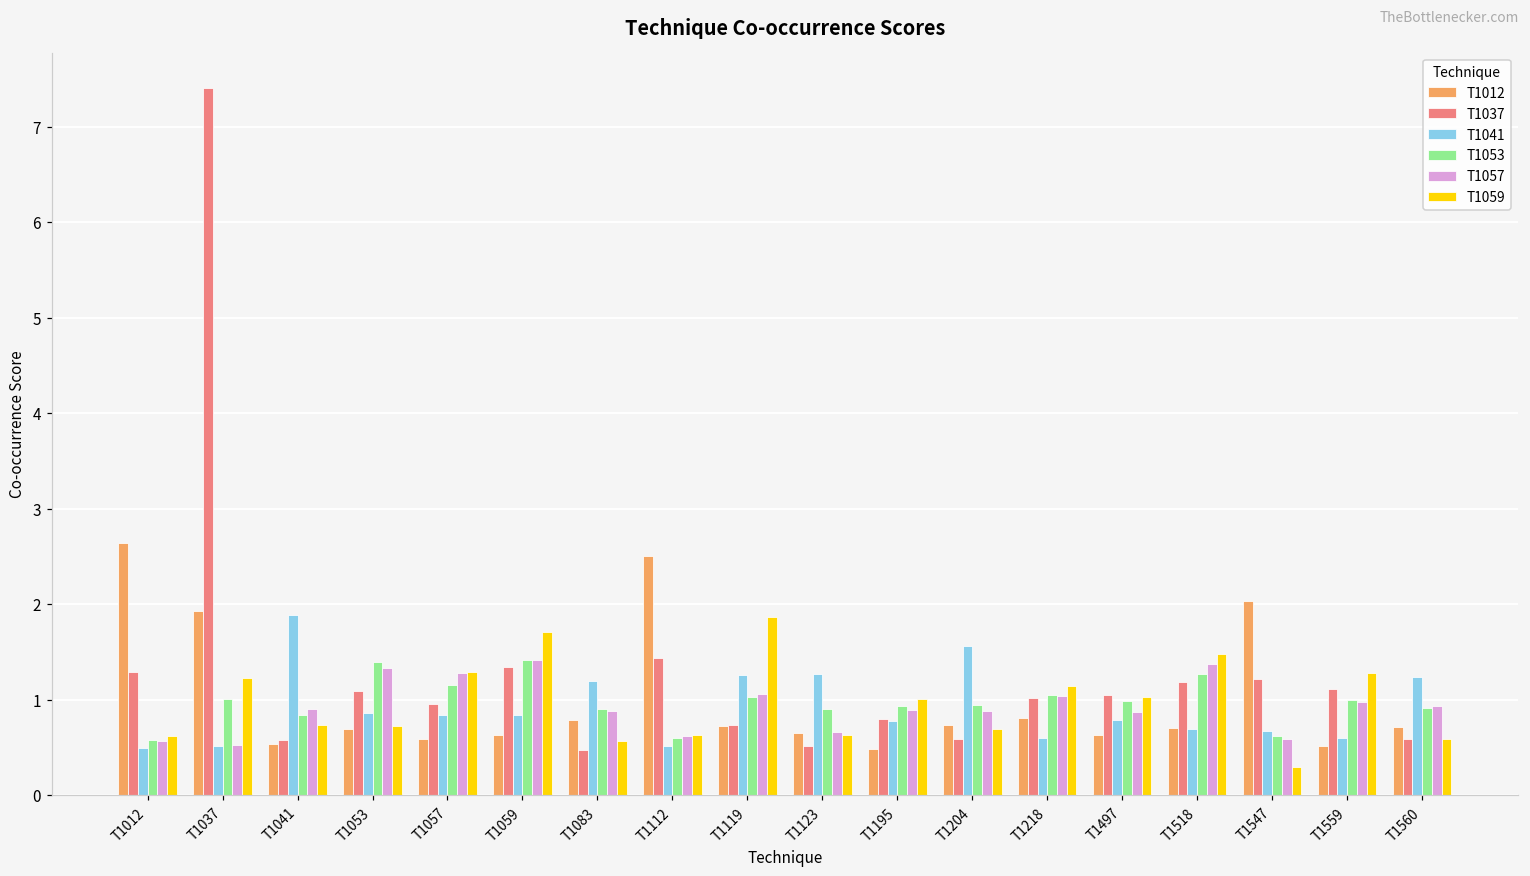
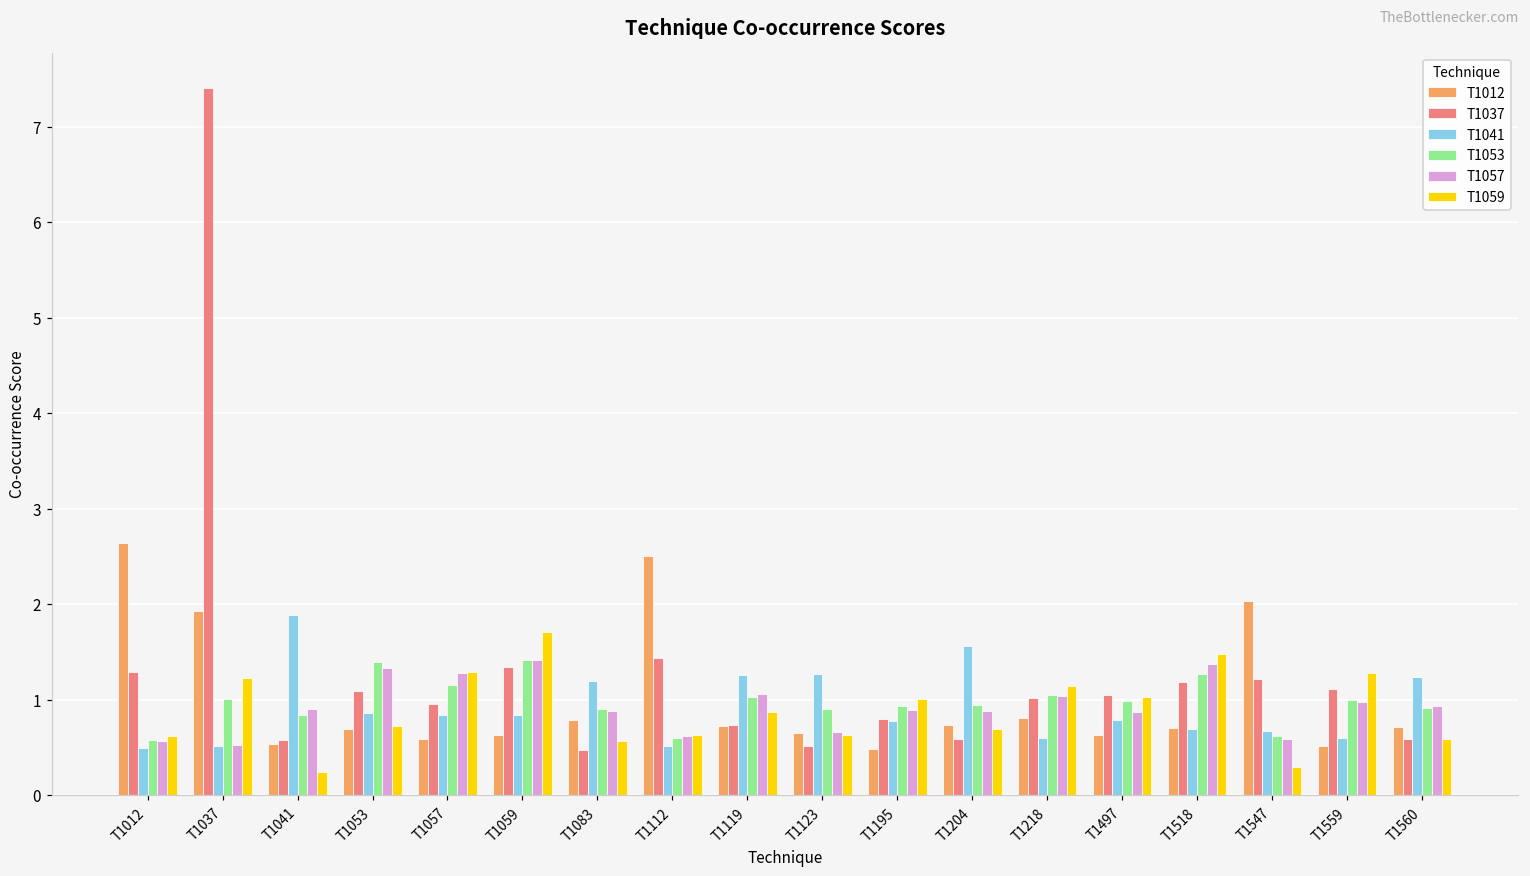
  {
    "T1041": {
      "T1012": 0.5,
      "T1037": 0.5,
      "T1041": 1.9,
      "T1053": 0.9,
      "T1057": 0.8,
      "T1059": 0.8,
      "T1083": 1.2,
      "T1112": 0.5,
      "T1119": 1.3,
      "T1123": 1.3,
      "T1195": 0.8,
      "T1204": 1.6,
      "T1218": 0.6,
      "T1497": 0.8,
      "T1518": 0.7,
      "T1547": 0.7,
      "T1559": 0.6,
      "T1560": 1.2
    },
    "T1053": {
      "T1012": 0.6,
      "T1037": 1.0,
      "T1041": 0.8,
      "T1053": 1.4,
      "T1057": 1.1,
      "T1059": 1.4,
      "T1083": 0.9,
      "T1112": 0.6,
      "T1119": 1.0,
      "T1123": 0.9,
      "T1195": 0.9,
      "T1204": 0.9,
      "T1218": 1.1,
      "T1497": 1.0,
      "T1518": 1.3,
      "T1547": 0.6,
      "T1559": 1.0,
      "T1560": 0.9
    },
    "T1057": {
      "T1012": 0.6,
      "T1037": 0.5,
      "T1041": 0.9,
      "T1053": 1.3,
      "T1057": 1.3,
      "T1059": 1.4,
      "T1083": 0.9,
      "T1112": 0.6,
      "T1119": 1.1,
      "T1123": 0.7,
      "T1195": 0.9,
      "T1204": 0.9,
      "T1218": 1.0,
      "T1497": 0.9,
      "T1518": 1.4,
      "T1547": 0.6,
      "T1559": 1.0,
      "T1560": 0.9
    },
    "T1059": {
      "T1012": 0.6,
      "T1037": 1.2,
-     "T1041": 0.7,
+     "T1041": 0.2,
      "T1053": 0.7,
      "T1057": 1.3,
      "T1059": 1.7,
      "T1083": 0.6,
      "T1112": 0.6,
-     "T1119": 1.9,
+     "T1119": 0.9,
      "T1123": 0.6,
      "T1195": 1.0,
      "T1204": 0.7,
      "T1218": 1.1,
      "T1497": 1.0,
      "T1518": 1.5,
      "T1547": 0.3,
      "T1559": 1.3,
      "T1560": 0.6
    }
  }
